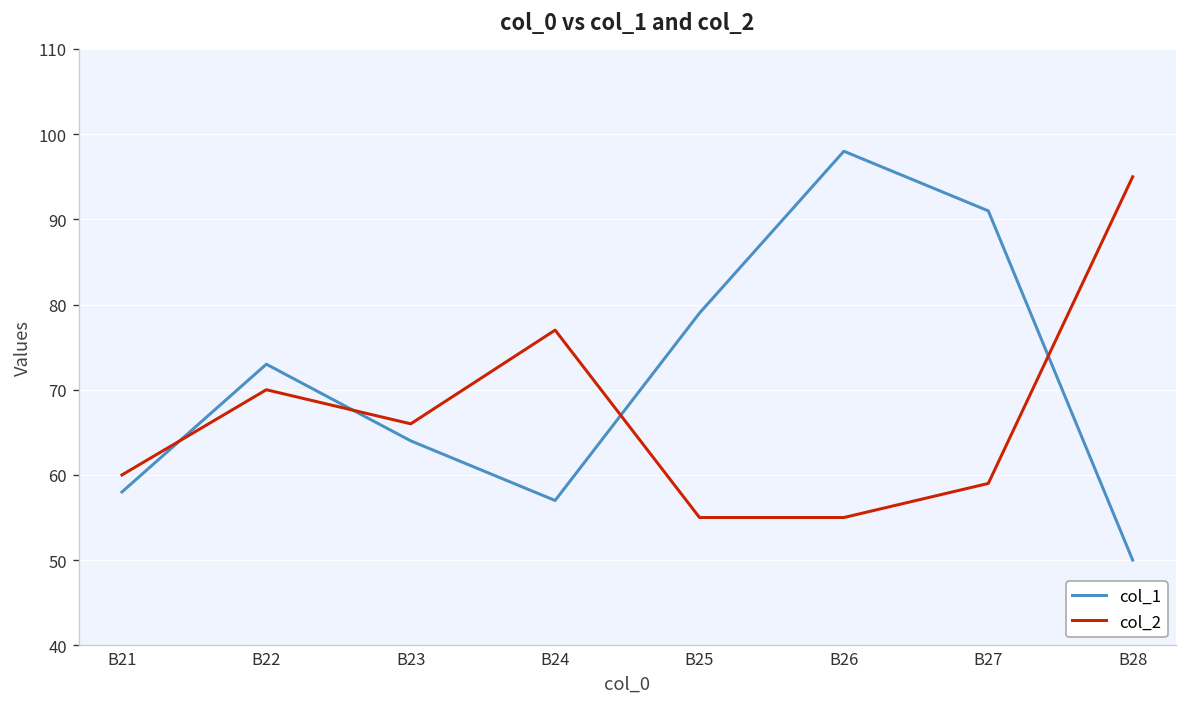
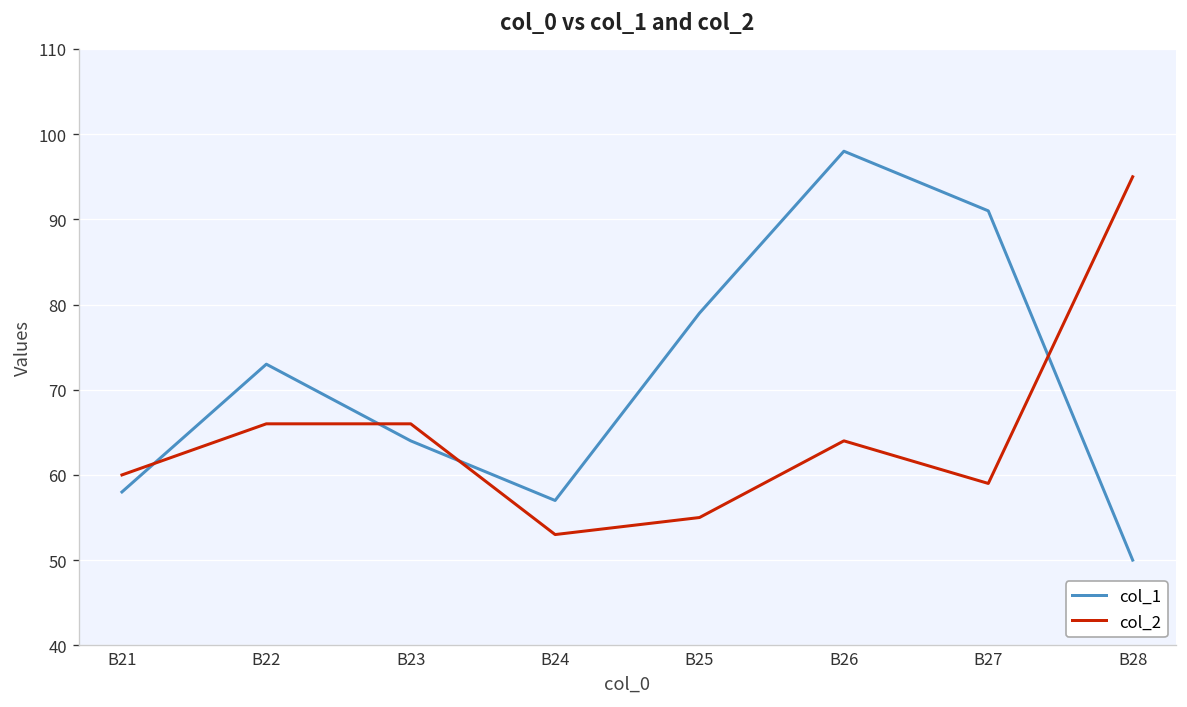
  {
    "col_1": {
      "B21": 58,
      "B22": 73,
      "B23": 64,
      "B24": 57,
      "B25": 79,
      "B26": 98,
      "B27": 91,
      "B28": 50
    },
    "col_2": {
      "B21": 60,
-     "B22": 70,
+     "B22": 66,
      "B23": 66,
-     "B24": 77,
+     "B24": 53,
      "B25": 55,
-     "B26": 55,
+     "B26": 64,
      "B27": 59,
      "B28": 95
    }
  }
